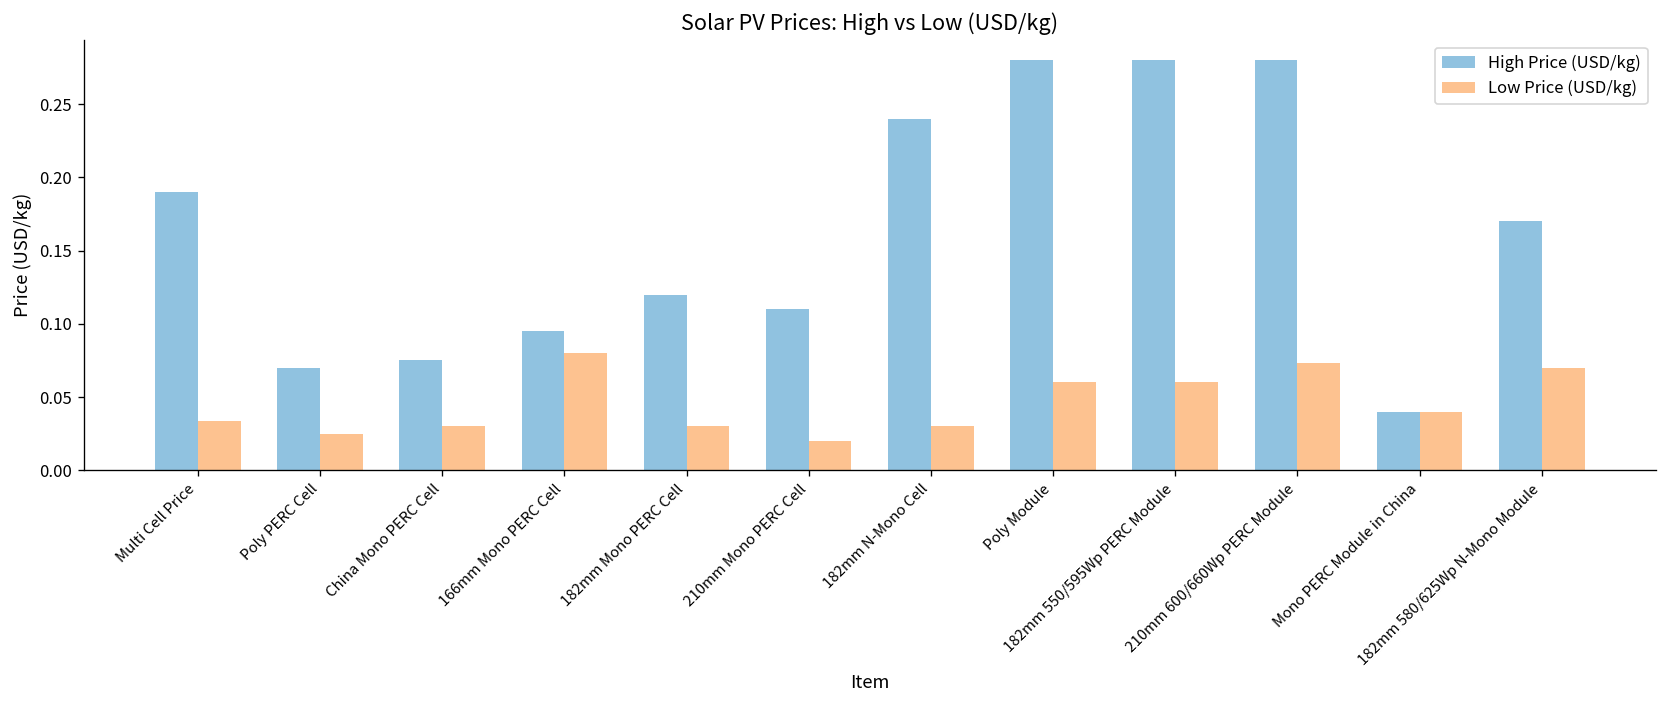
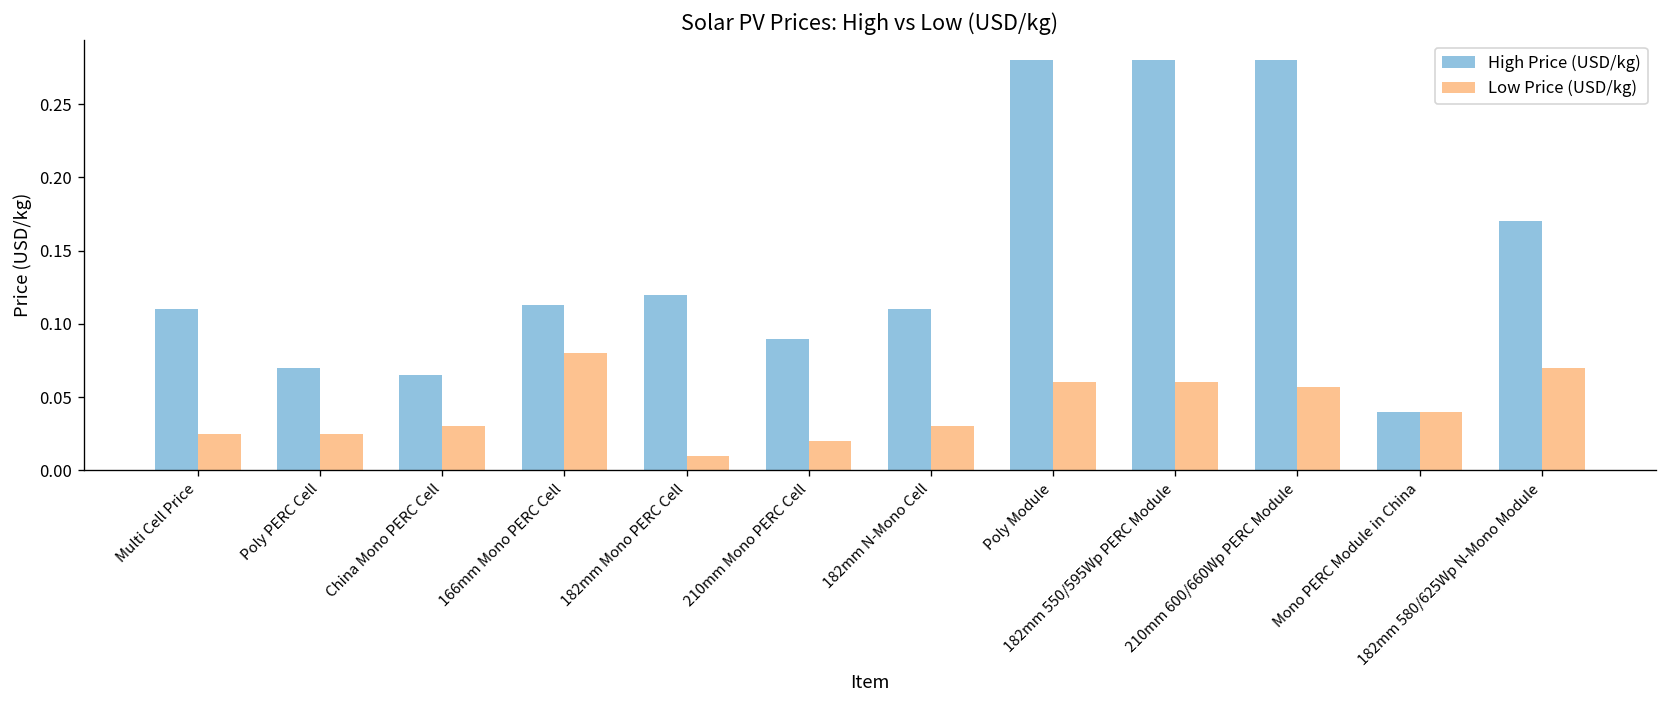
  {
    "High Price (USD/kg)": {
-     "Multi Cell Price": 0.19,
+     "Multi Cell Price": 0.11,
      "Poly PERC Cell": 0.070,
-     "China Mono PERC Cell": 0.075,
-     "166mm Mono PERC Cell": 0.095,
+     "China Mono PERC Cell": 0.065,
+     "166mm Mono PERC Cell": 0.113,
      "182mm Mono PERC Cell": 0.120,
-     "210mm Mono PERC Cell": 0.11,
-     "182mm N-Mono Cell": 0.24,
+     "210mm Mono PERC Cell": 0.09,
+     "182mm N-Mono Cell": 0.11,
      "Poly Module": 0.280,
      "182mm 550/595Wp PERC Module": 0.280,
      "210mm 600/660Wp PERC Module": 0.280,
      "Mono PERC Module in China": 0.040,
      "182mm 580/625Wp N-Mono Module": 0.170
    },
    "Low Price (USD/kg)": {
-     "Multi Cell Price": 0.034,
+     "Multi Cell Price": 0.025,
      "Poly PERC Cell": 0.025,
      "China Mono PERC Cell": 0.030,
      "166mm Mono PERC Cell": 0.080,
-     "182mm Mono PERC Cell": 0.03,
+     "182mm Mono PERC Cell": 0.01,
      "210mm Mono PERC Cell": 0.020,
      "182mm N-Mono Cell": 0.030,
      "Poly Module": 0.060,
      "182mm 550/595Wp PERC Module": 0.060,
-     "210mm 600/660Wp PERC Module": 0.073,
+     "210mm 600/660Wp PERC Module": 0.057,
      "Mono PERC Module in China": 0.040,
      "182mm 580/625Wp N-Mono Module": 0.070
    }
  }
